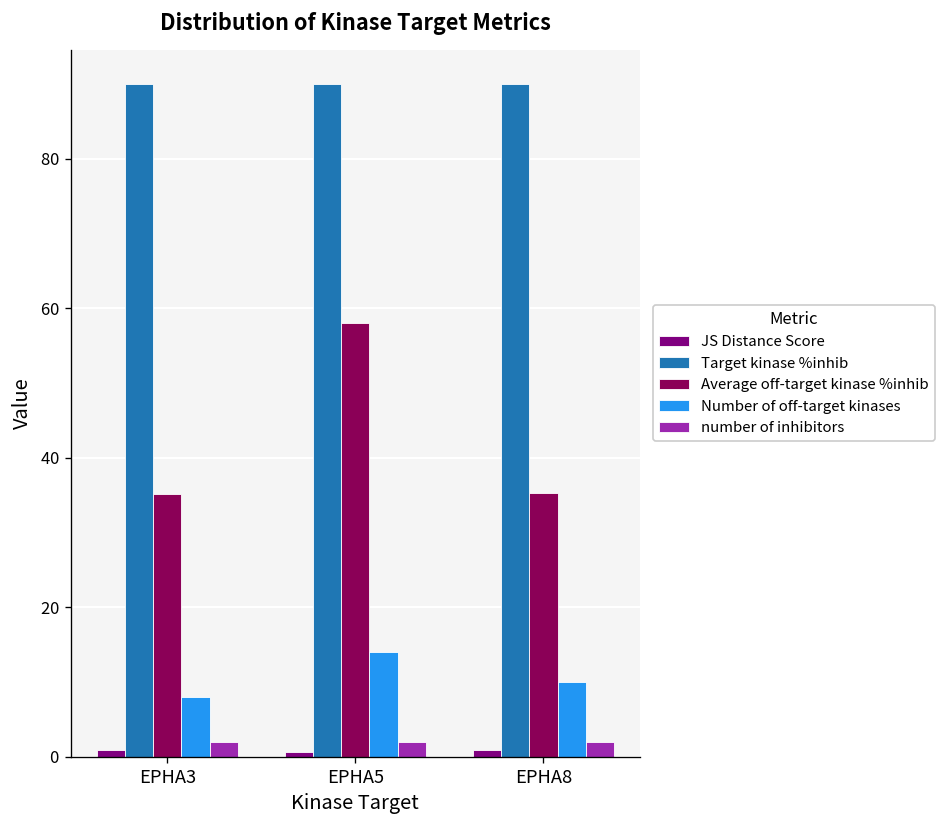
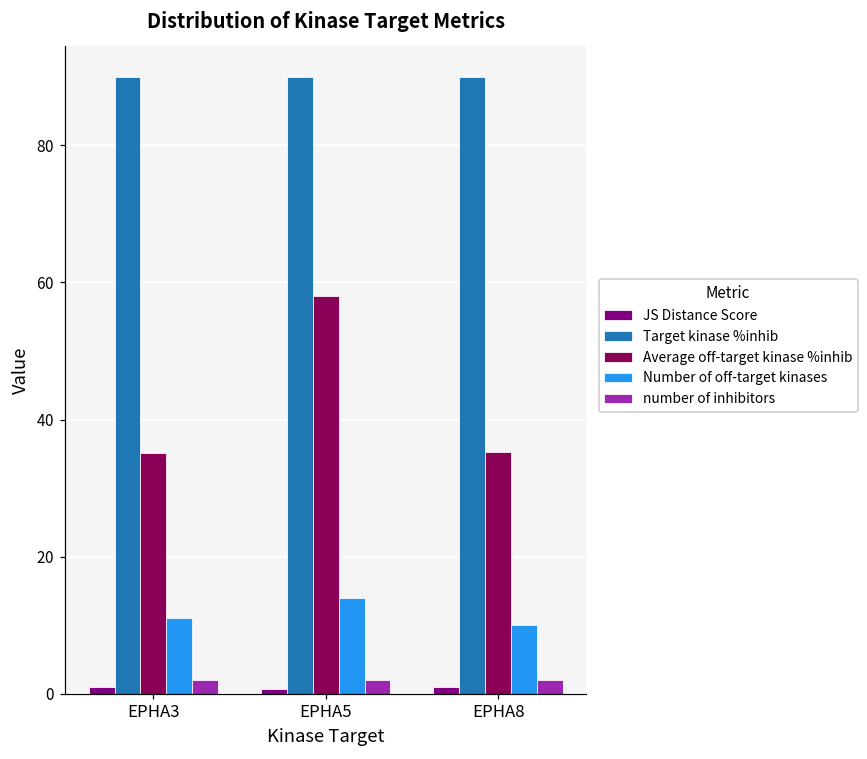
  {
    "Target kinase %inhib": {
      "EPHA3": 90,
      "EPHA5": 90,
      "EPHA8": 90
    },
    "Number of off-target kinases": {
-     "EPHA3": 8,
+     "EPHA3": 11,
      "EPHA5": 14,
      "EPHA8": 10
    },
    "number of inhibitors": {
      "EPHA3": 2,
      "EPHA5": 2,
      "EPHA8": 2
    }
  }
